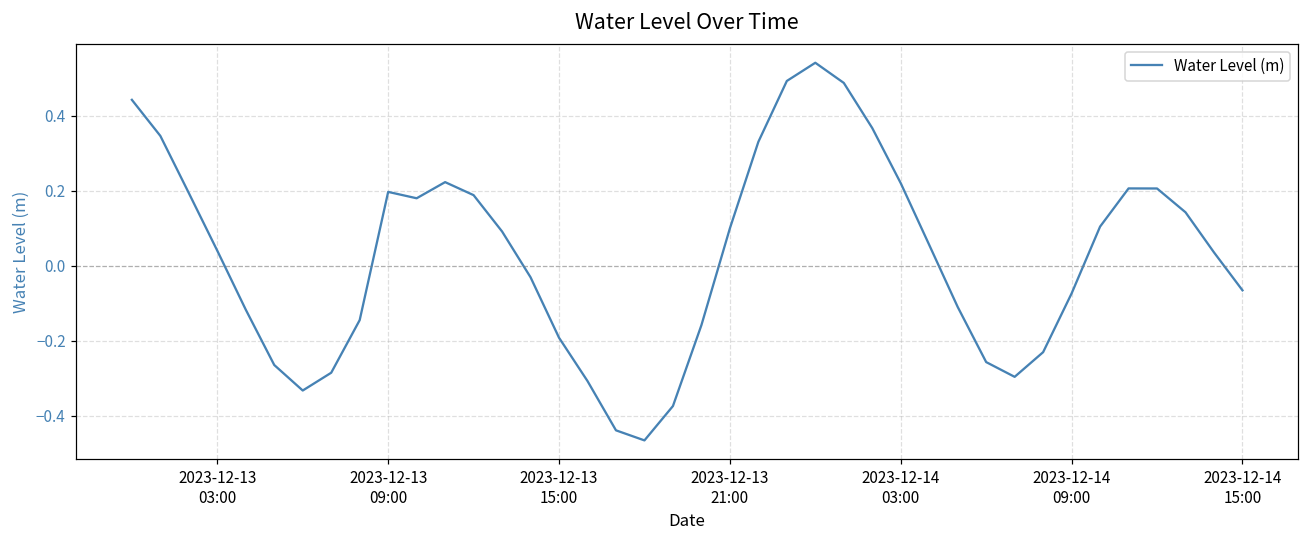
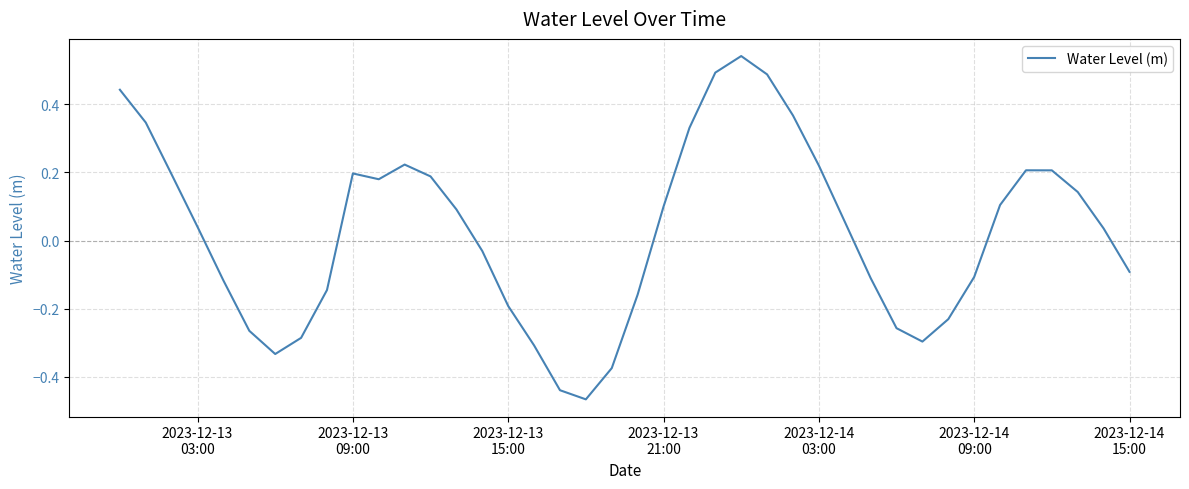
  {
    "2023-12-13 03:00": 0.04,
    "2023-12-13 09:00": 0.20,
    "2023-12-13 15:00": -0.19,
    "2023-12-13 21:00": 0.10,
    "2023-12-14 03:00": 0.22,
-   "2023-12-14 09:00": -0.07,
-   "2023-12-14 15:00": -0.07
+   "2023-12-14 09:00": -0.11,
+   "2023-12-14 15:00": -0.09
  }
